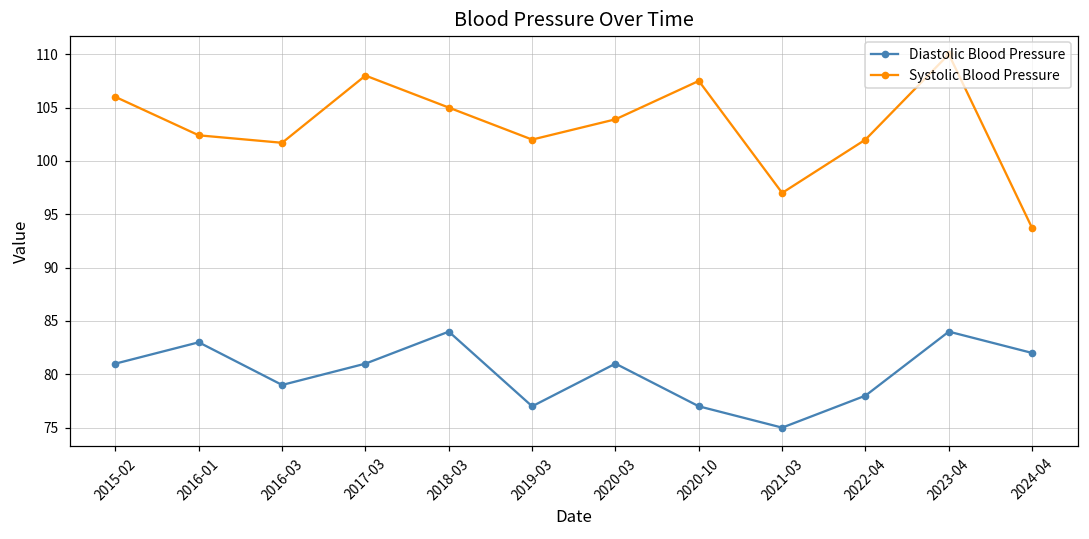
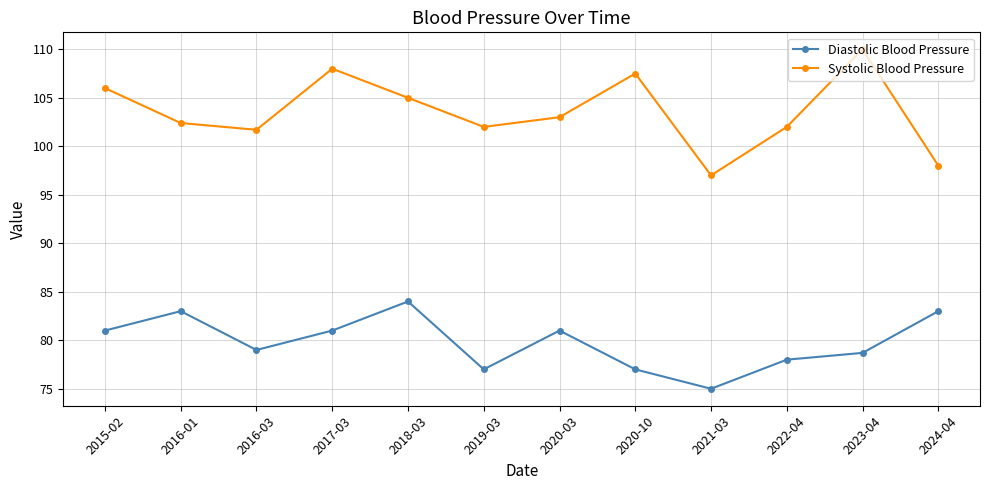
  {
    "Diastolic Blood Pressure": {
      "2015-02": 81,
      "2016-01": 83,
      "2016-03": 79,
      "2017-03": 81,
      "2018-03": 84,
      "2019-03": 77,
      "2020-03": 81,
      "2020-10": 77,
      "2021-03": 75,
      "2022-04": 78,
-     "2023-04": 84,
-     "2024-04": 82
+     "2023-04": 79,
+     "2024-04": 83
    },
    "Systolic Blood Pressure": {
      "2015-02": 106,
      "2016-01": 102,
      "2016-03": 102,
      "2017-03": 108,
      "2018-03": 105,
      "2019-03": 102,
-     "2020-03": 104,
+     "2020-03": 103,
      "2020-10": 108,
      "2021-03": 97,
      "2022-04": 102,
-     "2024-04": 94
+     "2024-04": 98
    }
  }
